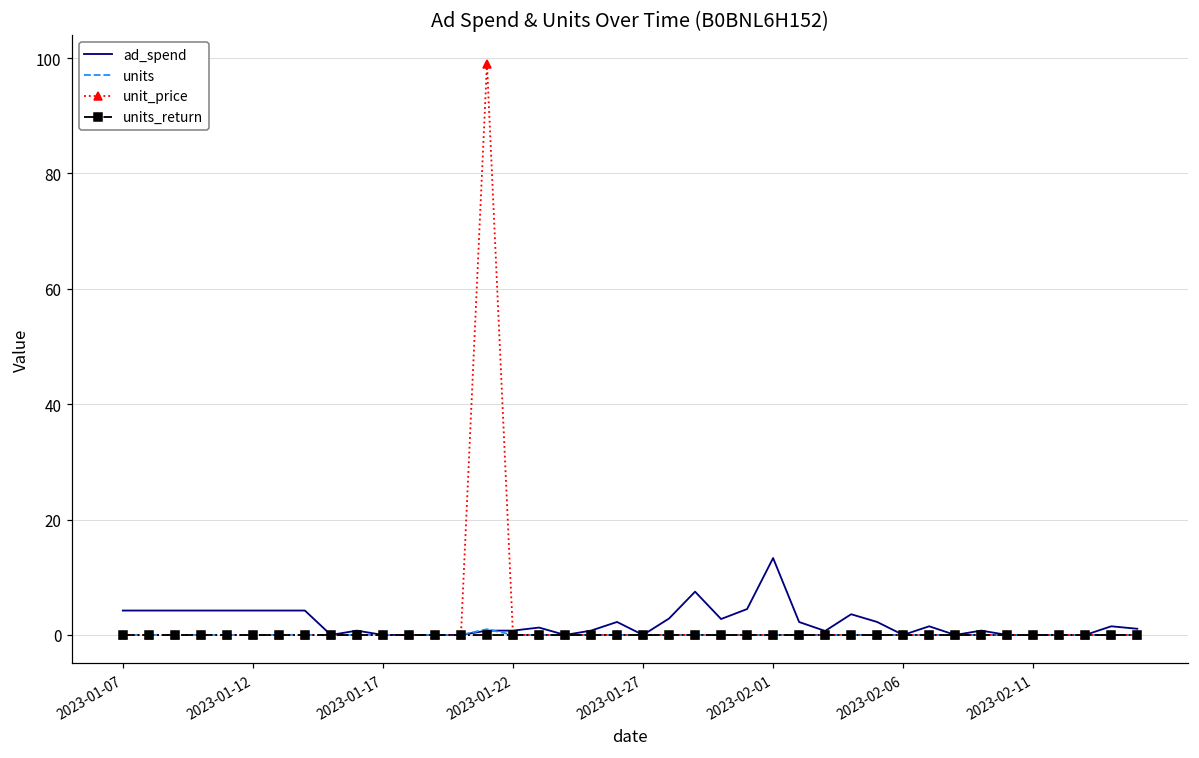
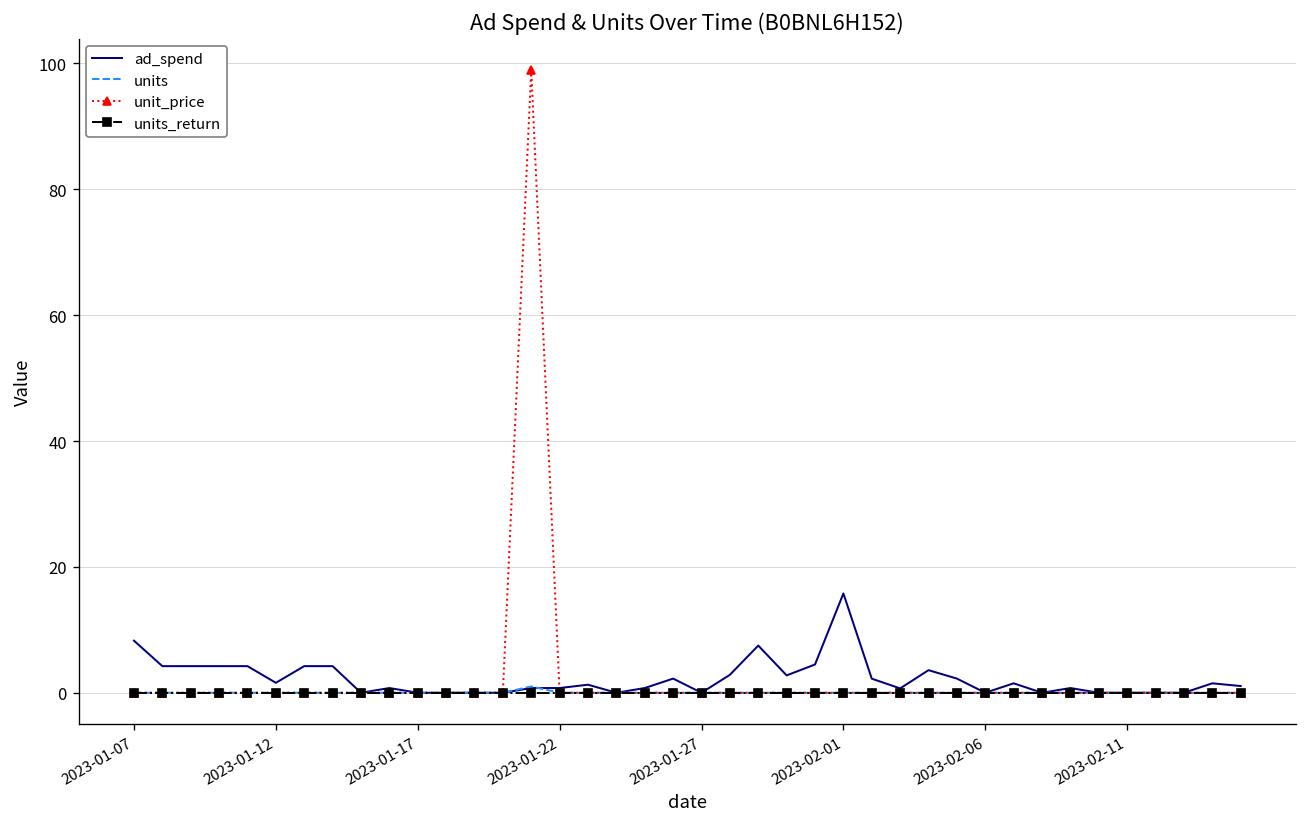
  {
    "ad_spend": {
-     "2023-01-07": 4,
-     "2023-01-12": 4,
+     "2023-01-07": 8,
+     "2023-01-12": 2,
      "2023-01-22": 1,
-     "2023-02-01": 13
+     "2023-02-01": 16
    }
  }
